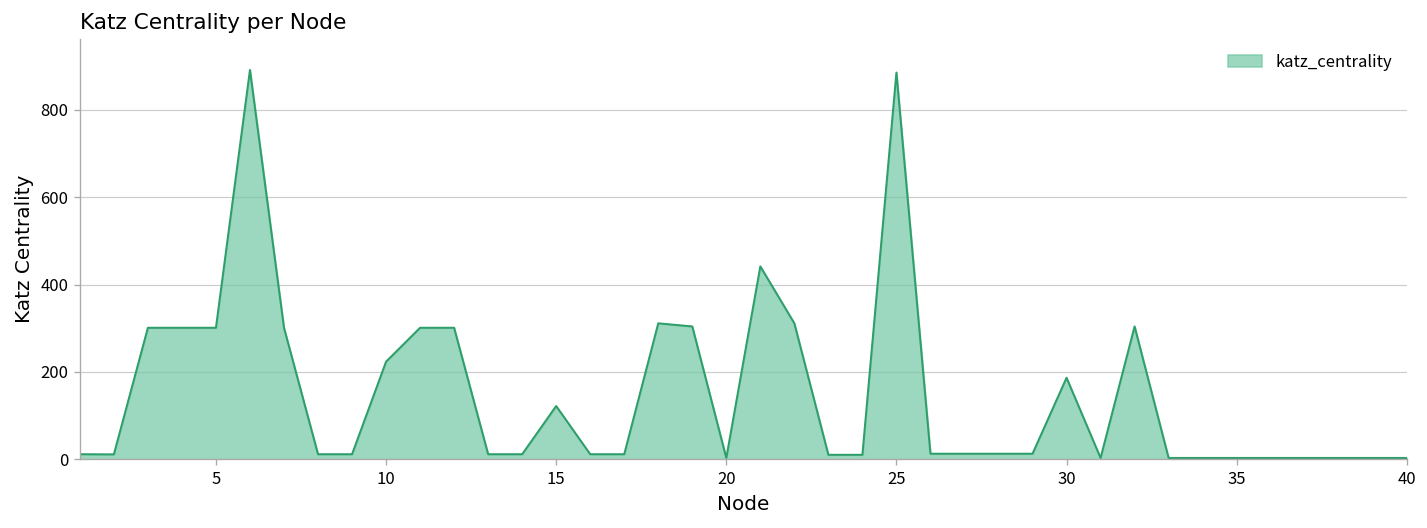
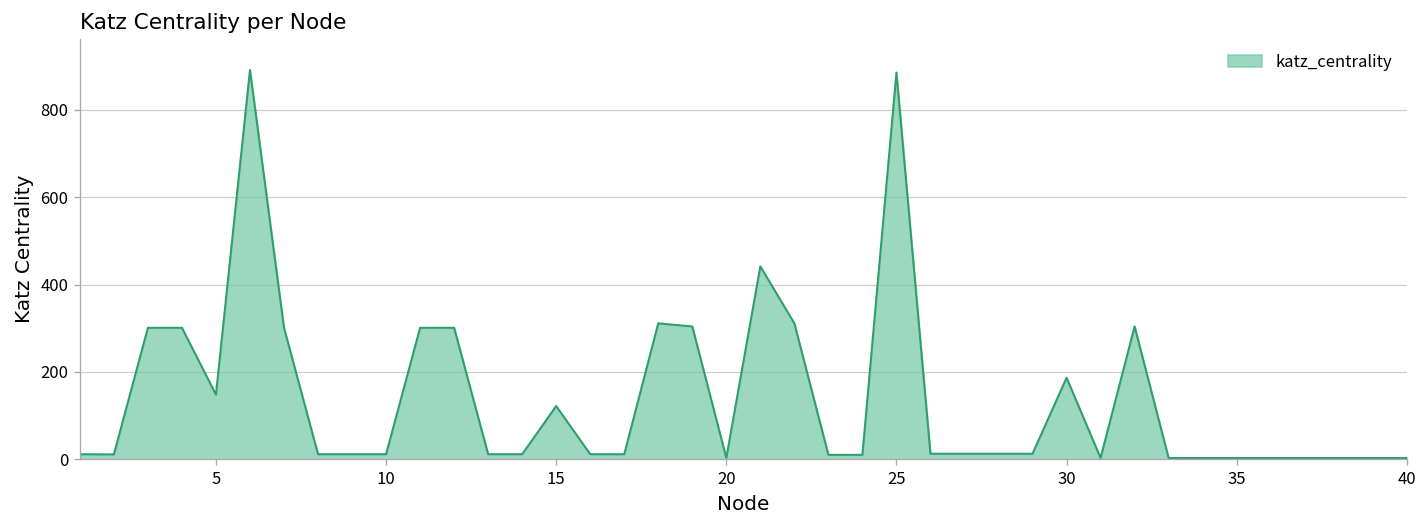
  {
-   "5": 300,
-   "10": 220,
+   "5": 150,
+   "10": 10,
    "15": 120,
    "20": 0,
    "25": 890,
    "30": 190,
    "35": 0,
    "40": 0
  }
